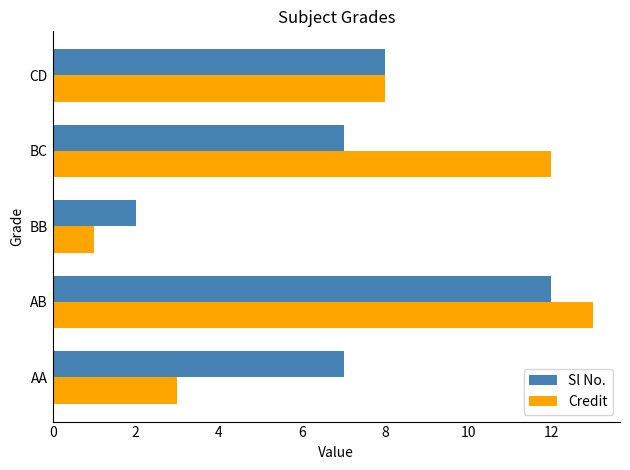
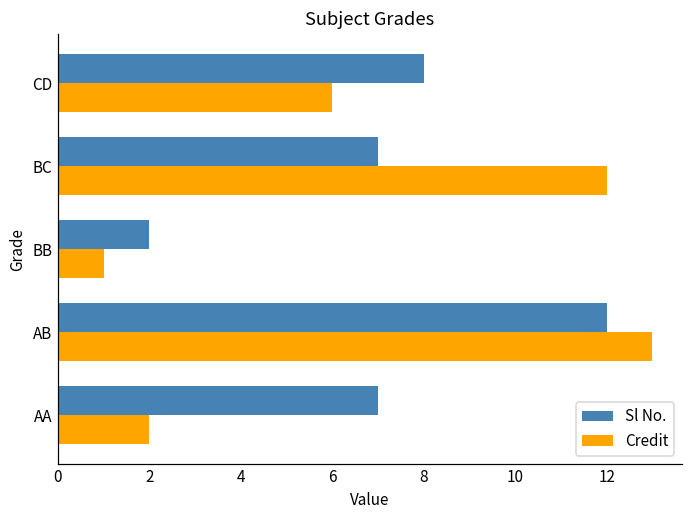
  {
    "Sl No.": {
      "CD": 8,
      "BC": 7,
      "BB": 2,
      "AB": 12,
      "AA": 7
    },
    "Credit": {
-     "CD": 8,
+     "CD": 6,
      "BC": 12,
      "BB": 1,
      "AB": 13,
-     "AA": 3
+     "AA": 2
    }
  }
